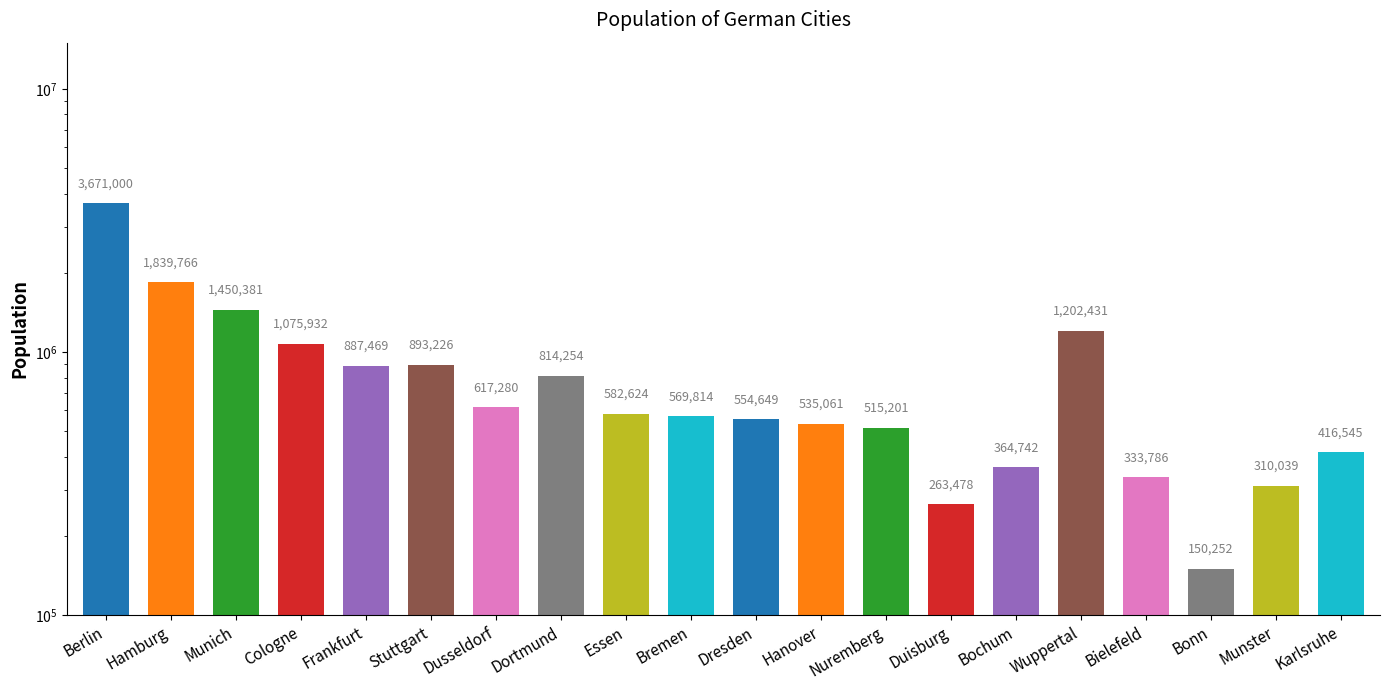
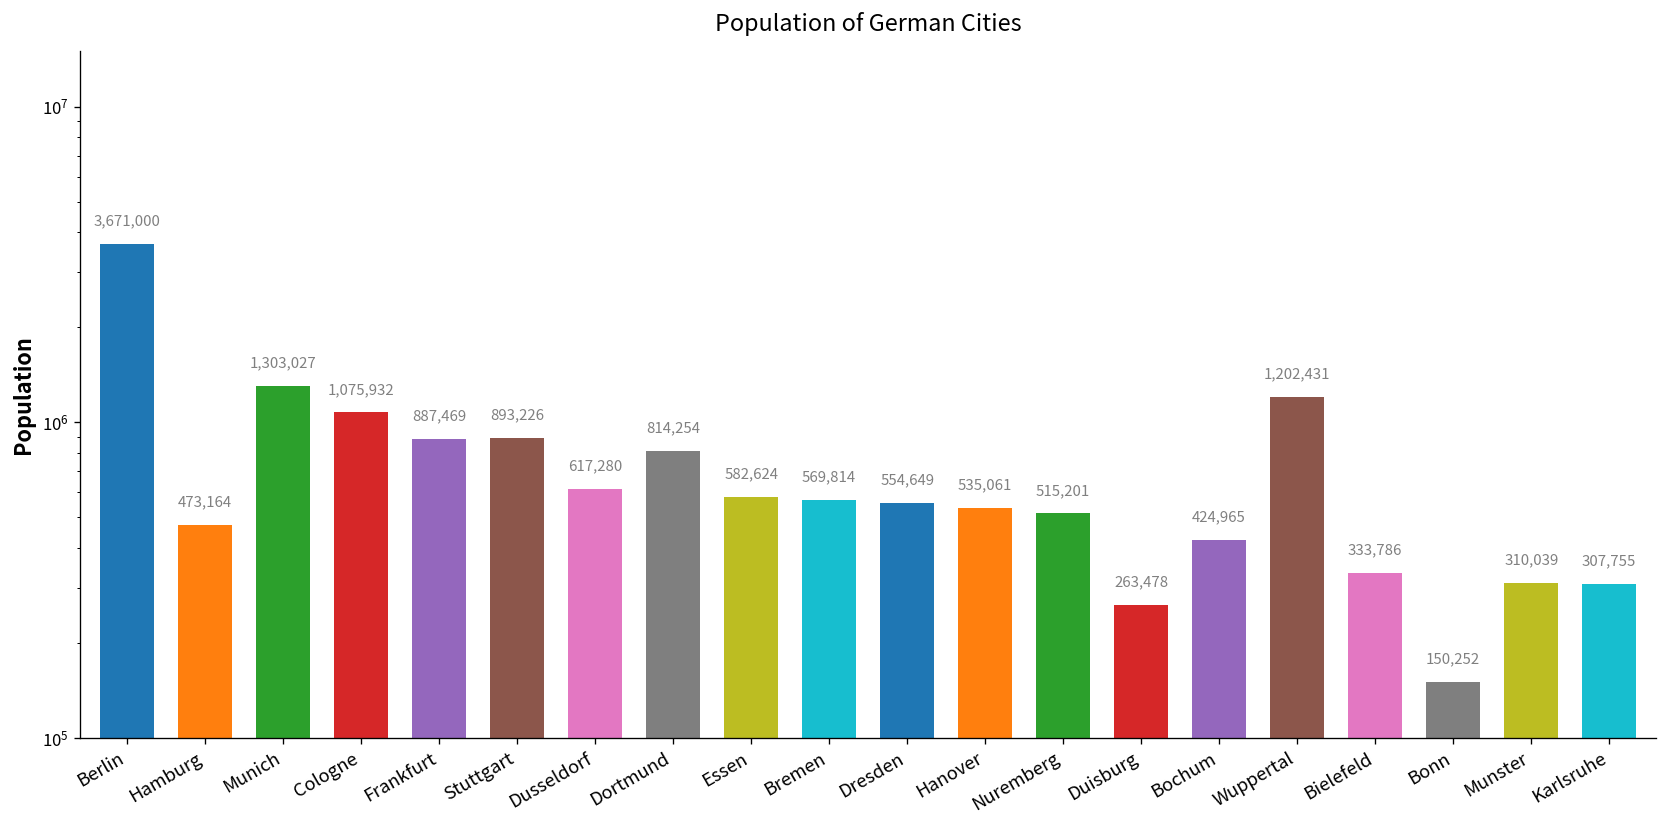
  {
    "Berlin": "3,671,000",
-   "Hamburg": "1,839,766",
-   "Munich": "1,450,381",
+   "Hamburg": "473,164",
+   "Munich": "1,303,027",
    "Cologne": "1,075,932",
    "Frankfurt": "887,469",
    "Stuttgart": "893,226",
    "Dusseldorf": "617,280",
    "Dortmund": "814,254",
    "Essen": "582,624",
    "Bremen": "569,814",
    "Dresden": "554,649",
    "Hanover": "535,061",
    "Nuremberg": "515,201",
    "Duisburg": "263,478",
-   "Bochum": "364,742",
+   "Bochum": "424,965",
    "Wuppertal": "1,202,431",
    "Bielefeld": "333,786",
    "Bonn": "150,252",
    "Munster": "310,039",
-   "Karlsruhe": "416,545"
+   "Karlsruhe": "307,755"
  }
